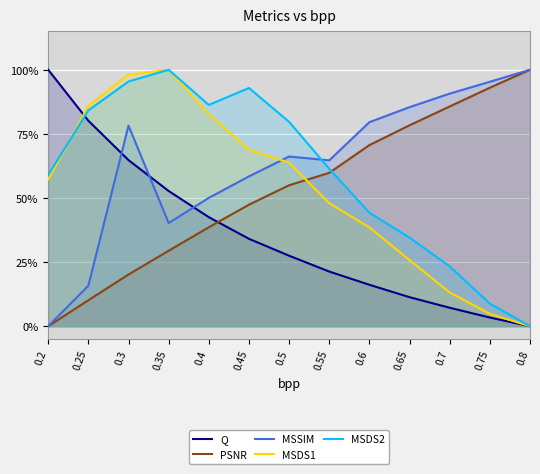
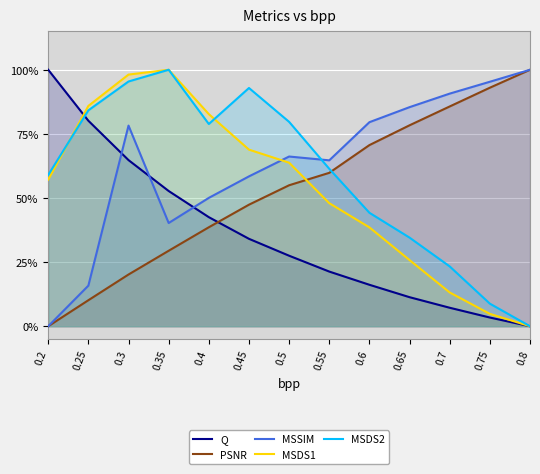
  {
    "Q": {
      "0.2": "100%",
      "0.25": "80%",
      "0.3": "65%",
      "0.35": "53%",
      "0.4": "43%",
      "0.45": "34%",
      "0.5": "27%",
      "0.55": "21%",
      "0.6": "16%",
      "0.65": "11%",
      "0.7": "7%",
      "0.75": "3%"
    },
    "PSNR": {
      "0.25": "10%",
      "0.3": "20%",
      "0.35": "29%",
      "0.4": "39%",
      "0.45": "47%",
      "0.5": "55%",
      "0.55": "60%",
      "0.6": "71%",
      "0.65": "78%",
      "0.7": "86%",
      "0.75": "93%"
    },
    "MSSIM": {
      "0.25": "16%",
      "0.3": "78%",
      "0.35": "40%",
      "0.4": "50%",
      "0.45": "58%",
      "0.5": "66%",
      "0.55": "65%",
      "0.6": "80%",
      "0.65": "85%",
      "0.7": "91%",
      "0.75": "95%"
    },
    "MSDS1": {
      "0.2": "57%",
      "0.25": "86%",
      "0.3": "98%",
      "0.4": "83%",
      "0.45": "69%",
      "0.5": "64%",
      "0.55": "48%",
      "0.6": "39%",
      "0.65": "26%",
      "0.7": "13%",
      "0.75": "5%"
    },
    "MSDS2": {
      "0.2": "59%",
      "0.25": "84%",
      "0.3": "95%",
-     "0.4": "86%",
+     "0.4": "79%",
      "0.45": "93%",
      "0.5": "80%",
      "0.55": "61%",
      "0.6": "44%",
      "0.65": "35%",
      "0.7": "23%",
      "0.75": "9%"
    }
  }
